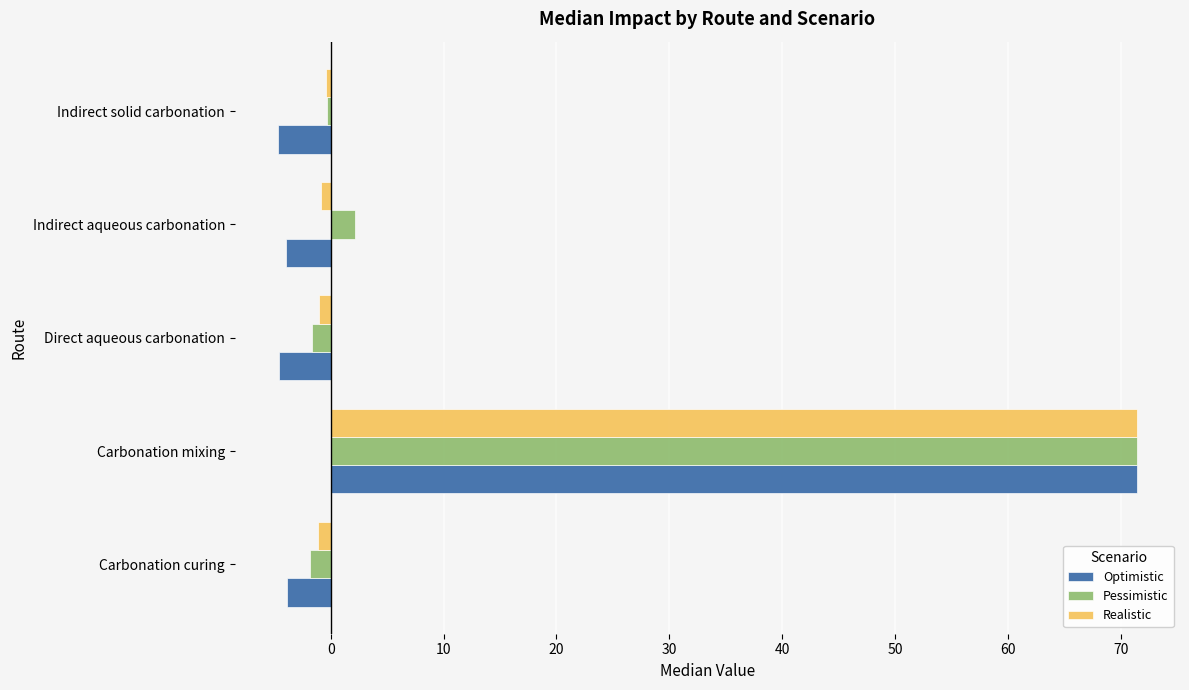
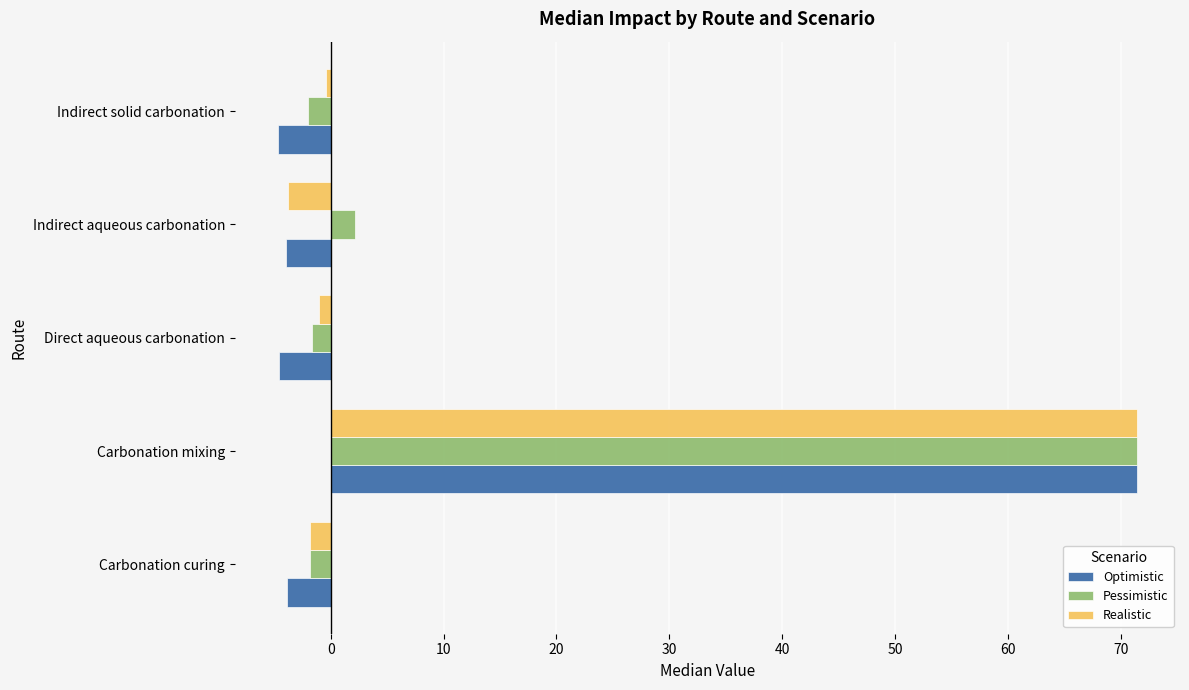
  {
    "Optimistic": {
      "Indirect solid carbonation": -4.7,
      "Indirect aqueous carbonation": -4.0,
      "Direct aqueous carbonation": -4.6,
      "Carbonation mixing": 71.5,
      "Carbonation curing": -3.8
    },
    "Pessimistic": {
-     "Indirect solid carbonation": -0.4,
+     "Indirect solid carbonation": -2.0,
      "Indirect aqueous carbonation": 2.2,
      "Direct aqueous carbonation": -1.6,
      "Carbonation mixing": 71.5,
      "Carbonation curing": -1.9
    },
    "Realistic": {
      "Indirect solid carbonation": -0.4,
-     "Indirect aqueous carbonation": -0.9,
+     "Indirect aqueous carbonation": -3.8,
      "Direct aqueous carbonation": -1.1,
      "Carbonation mixing": 71.5,
-     "Carbonation curing": -1.1
+     "Carbonation curing": -1.9
    }
  }
